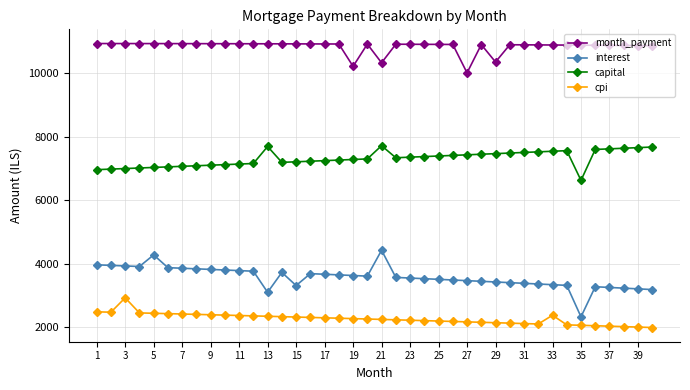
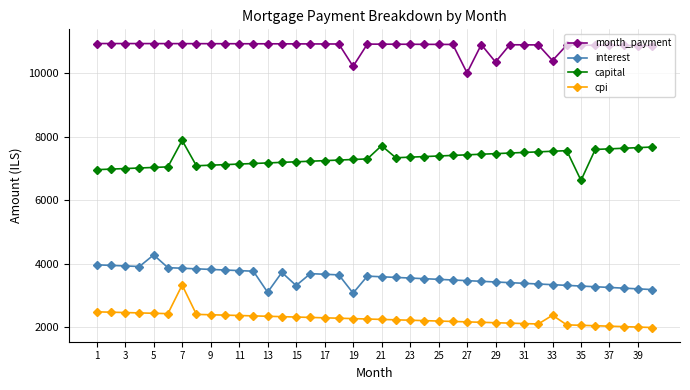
  {
    "month_payment": {
      "1": 10900,
      "3": 10900,
      "5": 10900,
      "7": 10900,
      "9": 10900,
      "11": 10900,
      "13": 10900,
      "15": 10900,
      "17": 10900,
      "19": 10200,
-     "21": 10300,
+     "21": 10900,
      "23": 10900,
      "25": 10900,
      "27": 10000,
      "29": 10300,
      "31": 10900,
-     "33": 10900
+     "33": 10400
    },
    "interest": {
      "1": 4000,
      "3": 3900,
      "5": 4300,
      "7": 3900,
      "9": 3800,
      "11": 3800,
      "13": 3100,
      "15": 3300,
      "17": 3700,
-     "19": 3600,
-     "21": 4400,
+     "19": 3100,
+     "21": 3600,
      "23": 3600,
      "25": 3500,
      "27": 3500,
      "29": 3400,
      "31": 3400,
      "33": 3300,
-     "35": 2300,
+     "35": 3300,
      "37": 3300,
      "39": 3200
    },
    "capital": {
      "1": 7000,
      "3": 7000,
      "5": 7000,
-     "7": 7100,
+     "7": 7900,
      "9": 7100,
      "11": 7100,
-     "13": 7700,
+     "13": 7200,
      "15": 7200,
      "17": 7200,
      "19": 7300,
      "21": 7700,
      "23": 7400,
      "25": 7400,
      "27": 7400,
      "29": 7500,
      "31": 7500,
      "33": 7500,
      "35": 6600,
      "37": 7600,
      "39": 7700
    },
    "cpi": {
      "1": 2500,
-     "3": 2900,
+     "3": 2500,
      "5": 2400,
-     "7": 2400,
+     "7": 3300,
      "9": 2400,
      "11": 2400,
      "13": 2300,
      "15": 2300,
      "17": 2300,
      "19": 2300,
      "21": 2300,
      "23": 2200,
      "25": 2200,
      "27": 2200,
      "29": 2100,
      "31": 2100,
      "33": 2400,
      "35": 2100,
      "37": 2000,
      "39": 2000
    }
  }
